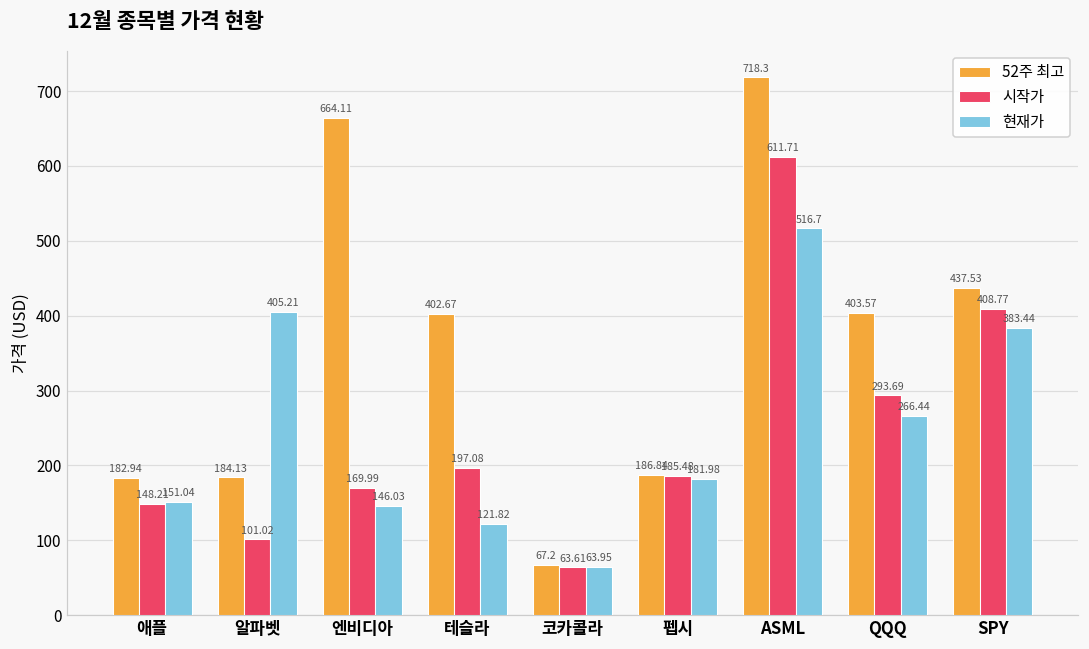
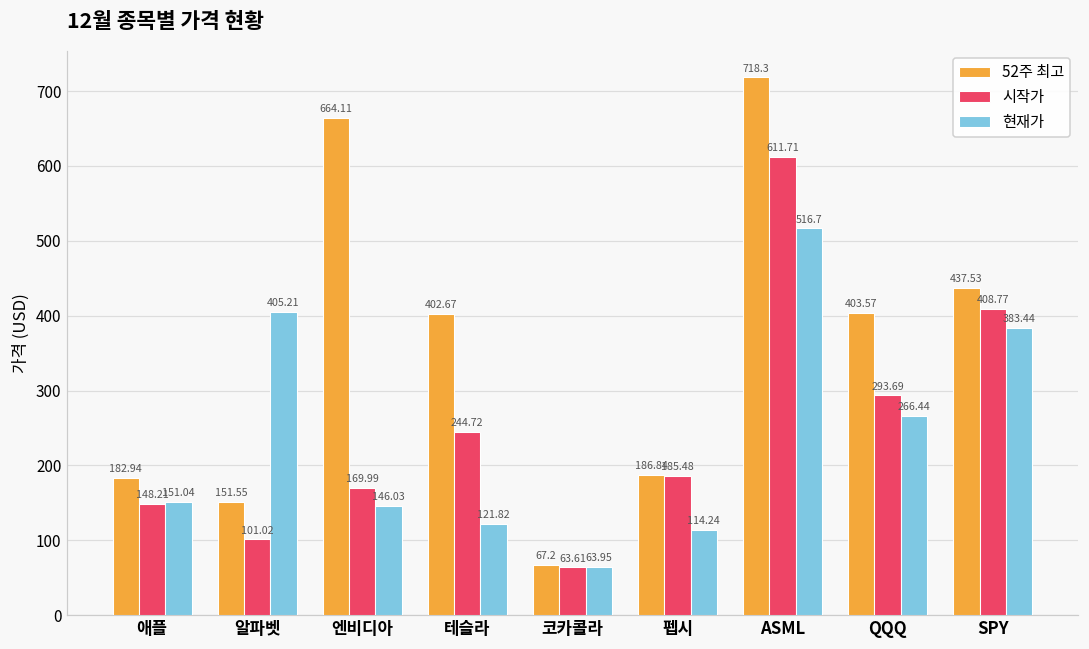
  {
    "52주 최고": {
      "애플": 182.94,
-     "알파벳": 184.13,
+     "알파벳": 151.55,
      "엔비디아": 664.11,
      "테슬라": 402.67,
      "코카콜라": 67.2,
      "ASML": 718.3,
      "QQQ": 403.57,
      "SPY": 437.53
    },
    "시작가": {
      "알파벳": 101.02,
      "엔비디아": 169.99,
-     "테슬라": 197.08,
+     "테슬라": 244.72,
      "코카콜라": 63.61,
      "ASML": 611.71,
      "QQQ": 293.69,
      "SPY": 408.77
    },
    "현재가": {
      "알파벳": 405.21,
      "엔비디아": 146.03,
      "테슬라": 121.82,
      "코카콜라": 63.95,
-     "펩시": 181.98,
+     "펩시": 114.24,
      "ASML": 516.7,
      "QQQ": 266.44,
      "SPY": 383.44
    }
  }
